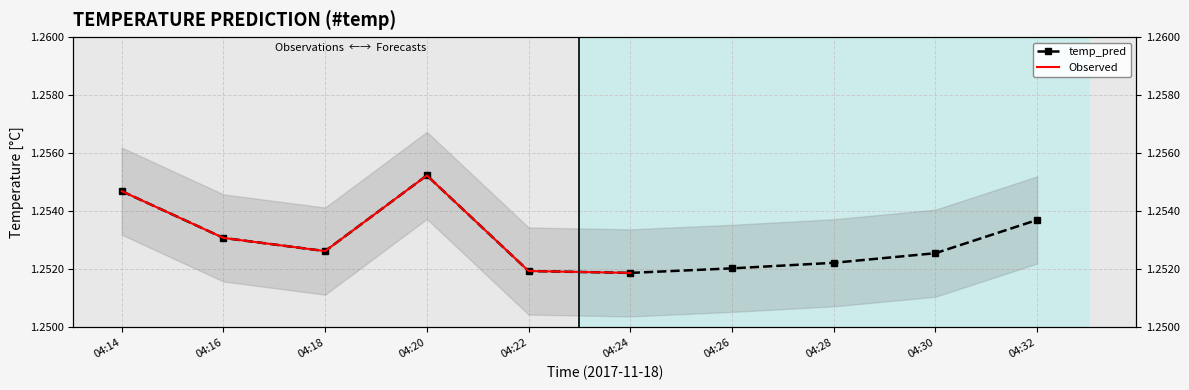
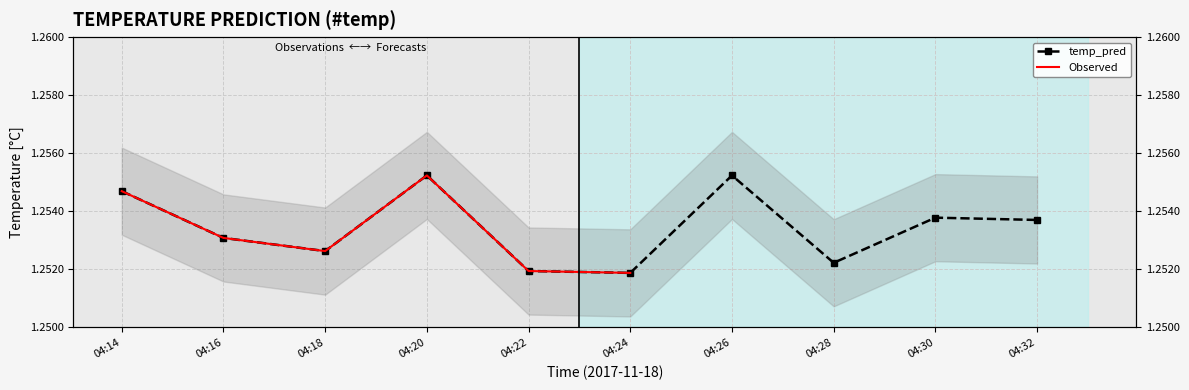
  {
    "temp_pred": {
-     "04:26": 1.2520,
+     "04:26": 1.2552,
      "04:28": 1.2522,
-     "04:30": 1.2526,
+     "04:30": 1.2538,
      "04:32": 1.2537
    }
  }
